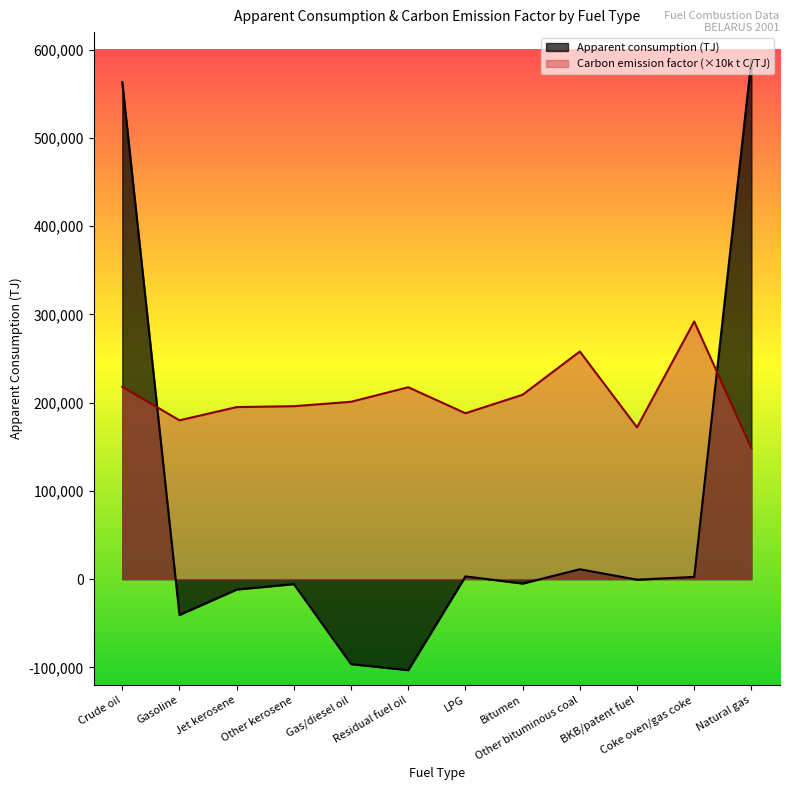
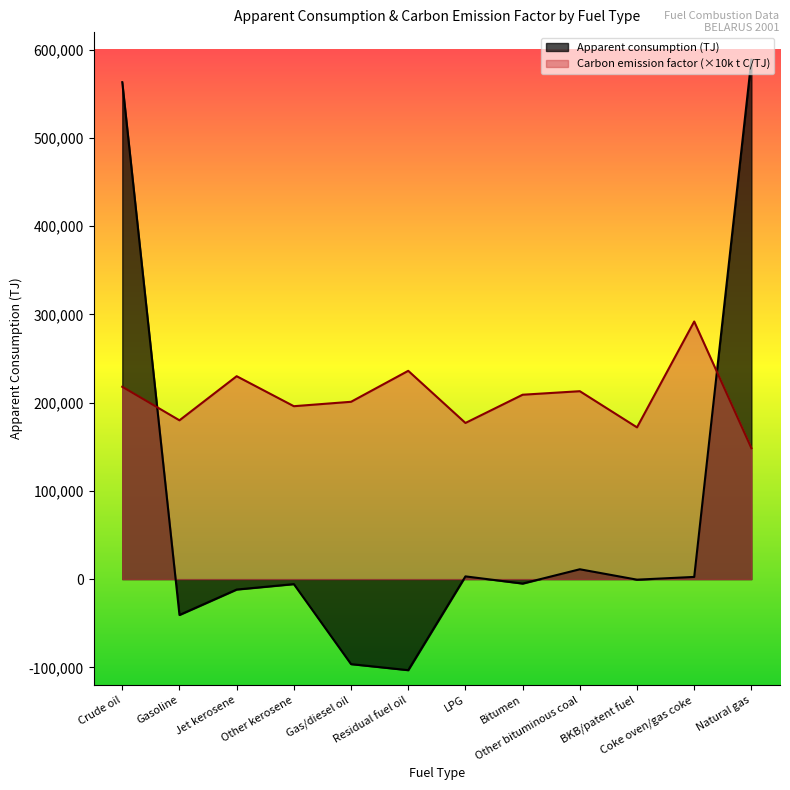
  {
    "Carbon emission factor (×10k t C/TJ)": {
      "Crude oil": "220,000",
      "Gasoline": "180,000",
-     "Jet kerosene": "200,000",
+     "Jet kerosene": "230,000",
      "Other kerosene": "200,000",
      "Gas/diesel oil": "200,000",
-     "Residual fuel oil": "220,000",
-     "LPG": "190,000",
+     "Residual fuel oil": "240,000",
+     "LPG": "180,000",
      "Bitumen": "210,000",
-     "Other bituminous coal": "260,000",
+     "Other bituminous coal": "210,000",
      "BKB/patent fuel": "170,000",
      "Coke oven/gas coke": "290,000",
      "Natural gas": "150,000"
    }
  }
